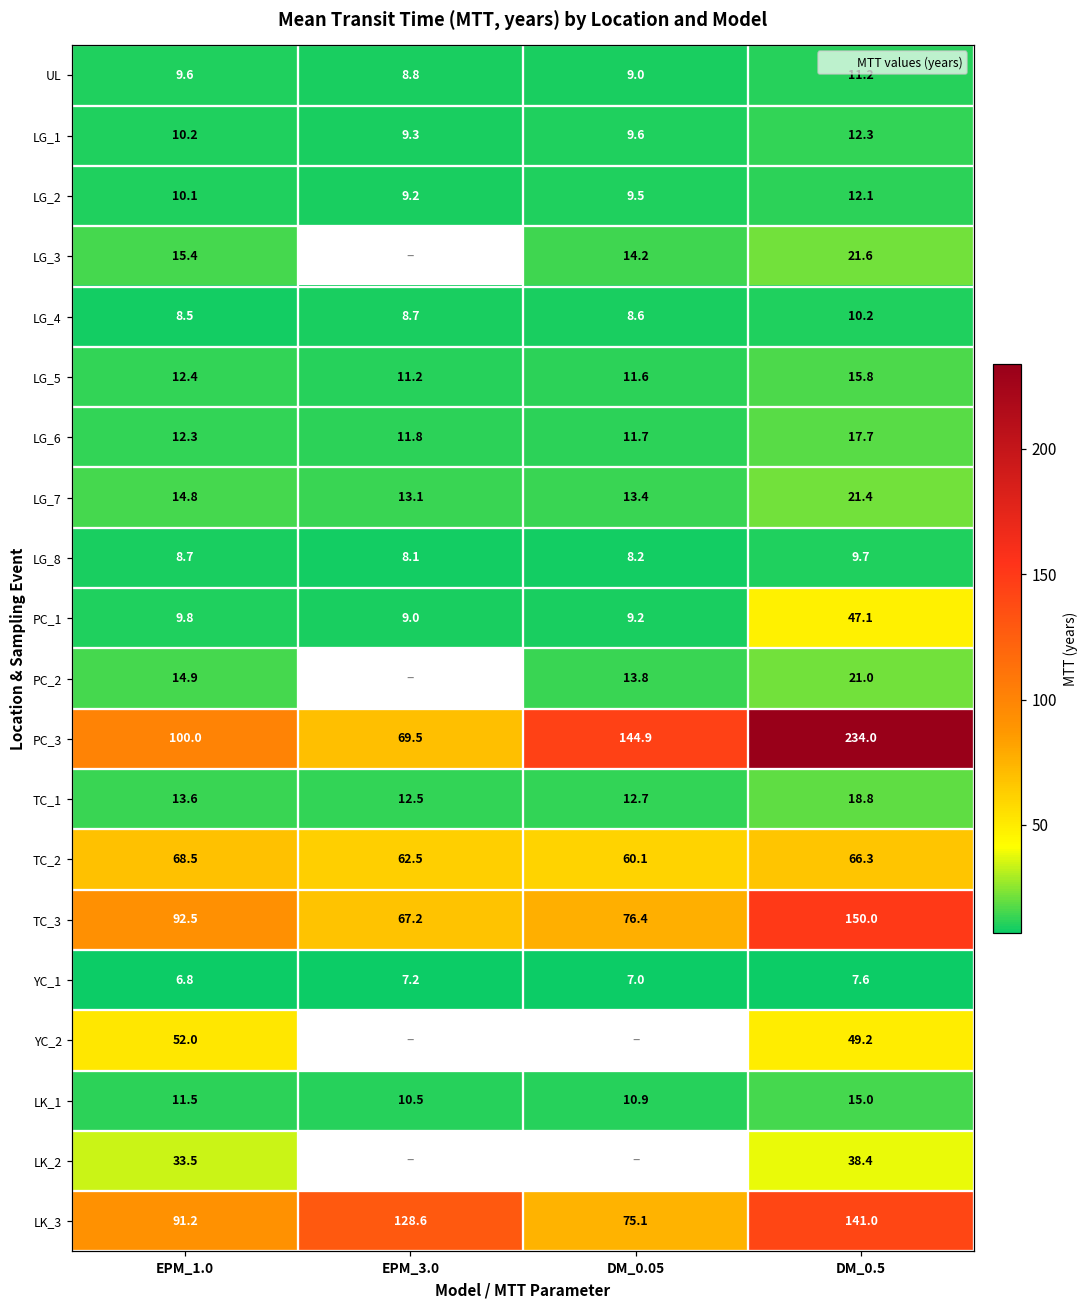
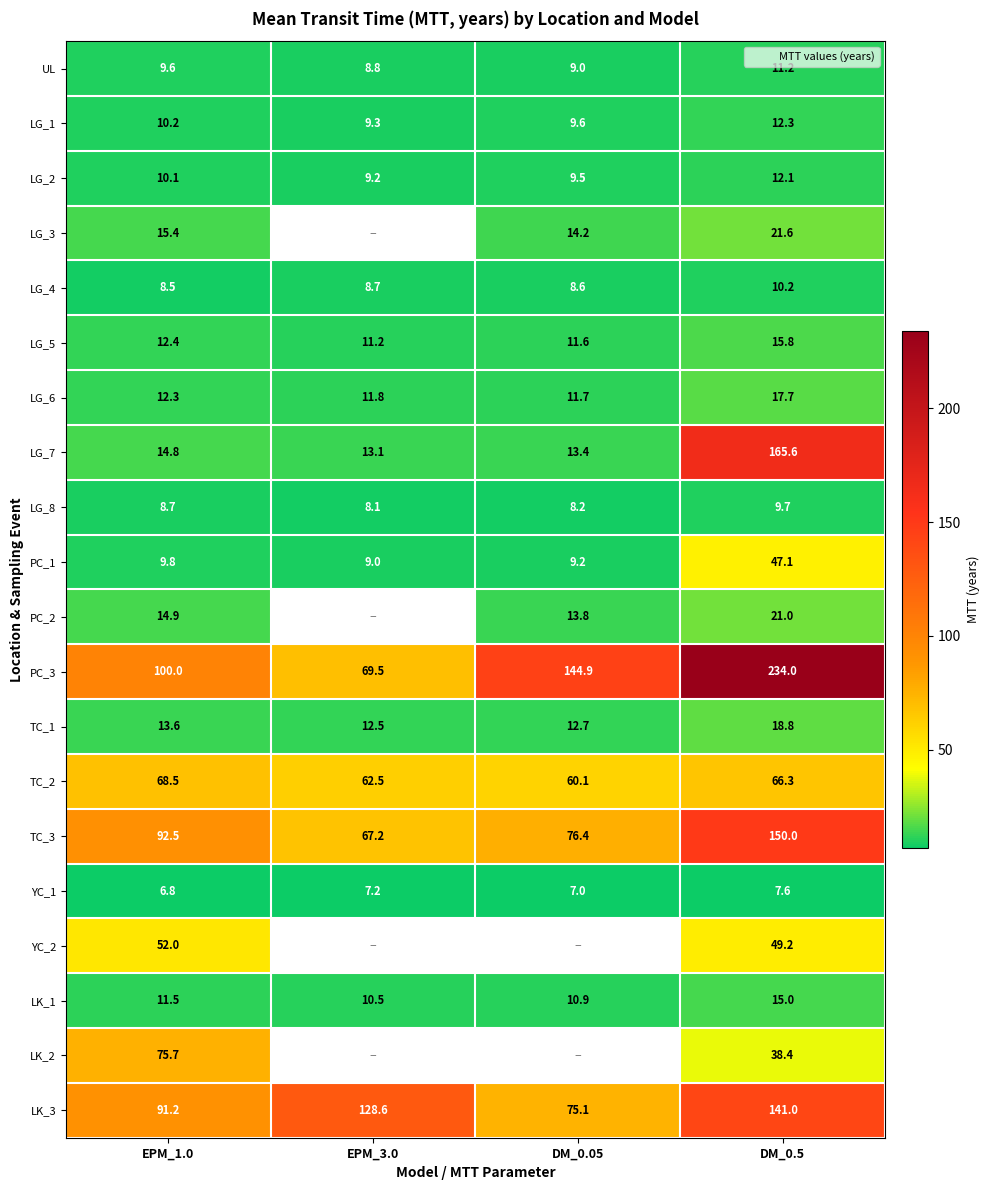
  {
    "UL": {
      "EPM_1.0": 9.6,
      "EPM_3.0": 8.8,
      "DM_0.05": 9.0
    },
    "LG_1": {
      "EPM_1.0": 10.2,
      "EPM_3.0": 9.3,
      "DM_0.05": 9.6,
      "DM_0.5": 12.3
    },
    "LG_2": {
      "EPM_1.0": 10.1,
      "EPM_3.0": 9.2,
      "DM_0.05": 9.5,
      "DM_0.5": 12.1
    },
    "LG_3": {
      "EPM_1.0": 15.4,
      "DM_0.05": 14.2,
      "DM_0.5": 21.6
    },
    "LG_4": {
      "EPM_1.0": 8.5,
      "EPM_3.0": 8.7,
      "DM_0.05": 8.6,
      "DM_0.5": 10.2
    },
    "LG_5": {
      "EPM_1.0": 12.4,
      "EPM_3.0": 11.2,
      "DM_0.05": 11.6,
      "DM_0.5": 15.8
    },
    "LG_6": {
      "EPM_1.0": 12.3,
      "EPM_3.0": 11.8,
      "DM_0.05": 11.7,
      "DM_0.5": 17.7
    },
    "LG_7": {
      "EPM_1.0": 14.8,
      "EPM_3.0": 13.1,
      "DM_0.05": 13.4,
-     "DM_0.5": 21.4
+     "DM_0.5": 165.6
    },
    "LG_8": {
      "EPM_1.0": 8.7,
      "EPM_3.0": 8.1,
      "DM_0.05": 8.2,
      "DM_0.5": 9.7
    },
    "PC_1": {
      "EPM_1.0": 9.8,
      "EPM_3.0": 9.0,
      "DM_0.05": 9.2,
      "DM_0.5": 47.1
    },
    "PC_2": {
      "EPM_1.0": 14.9,
      "DM_0.05": 13.8,
      "DM_0.5": 21.0
    },
    "PC_3": {
      "EPM_1.0": 100.0,
      "EPM_3.0": 69.5,
      "DM_0.05": 144.9,
      "DM_0.5": 234.0
    },
    "TC_1": {
      "EPM_1.0": 13.6,
      "EPM_3.0": 12.5,
      "DM_0.05": 12.7,
      "DM_0.5": 18.8
    },
    "TC_2": {
      "EPM_1.0": 68.5,
      "EPM_3.0": 62.5,
      "DM_0.05": 60.1,
      "DM_0.5": 66.3
    },
    "TC_3": {
      "EPM_1.0": 92.5,
      "EPM_3.0": 67.2,
      "DM_0.05": 76.4,
      "DM_0.5": 150.0
    },
    "YC_1": {
      "EPM_1.0": 6.8,
      "EPM_3.0": 7.2,
      "DM_0.05": 7.0,
      "DM_0.5": 7.6
    },
    "YC_2": {
      "EPM_1.0": 52.0,
      "DM_0.5": 49.2
    },
    "LK_1": {
      "EPM_1.0": 11.5,
      "EPM_3.0": 10.5,
      "DM_0.05": 10.9,
      "DM_0.5": 15.0
    },
    "LK_2": {
-     "EPM_1.0": 33.5,
+     "EPM_1.0": 75.7,
      "DM_0.5": 38.4
    },
    "LK_3": {
      "EPM_1.0": 91.2,
      "EPM_3.0": 128.6,
      "DM_0.05": 75.1,
      "DM_0.5": 141.0
    }
  }
